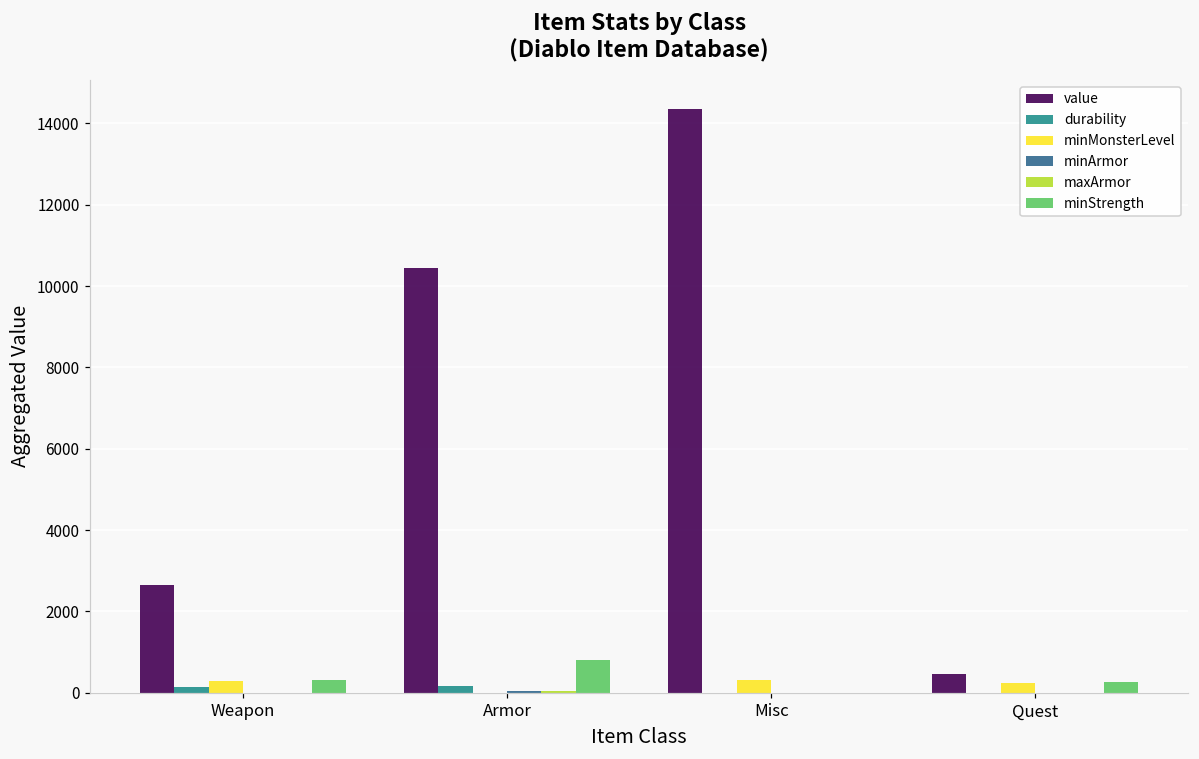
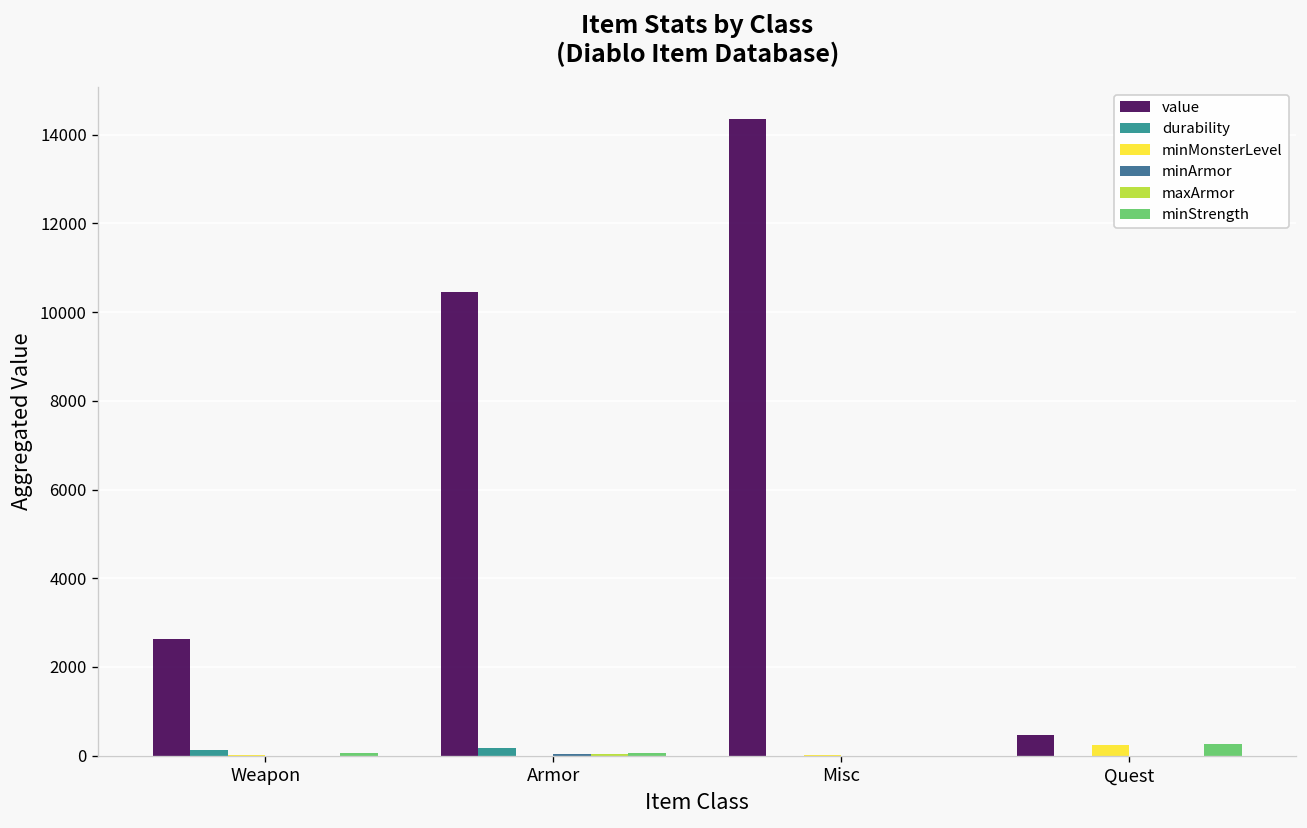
  {
    "value": {
      "Weapon": 2600,
      "Armor": 10400,
      "Misc": 14400,
      "Quest": 500
    },
    "minMonsterLevel": {
-     "Weapon": 300,
-     "Misc": 300,
+     "Weapon": 0,
+     "Misc": 0,
      "Quest": 200
    },
    "maxArmor": {
      "Weapon": 0,
      "Misc": 0,
      "Quest": 0
    },
    "minStrength": {
-     "Weapon": 300,
-     "Armor": 800,
+     "Weapon": 100,
+     "Armor": 100,
      "Misc": 0,
      "Quest": 300
    }
  }
